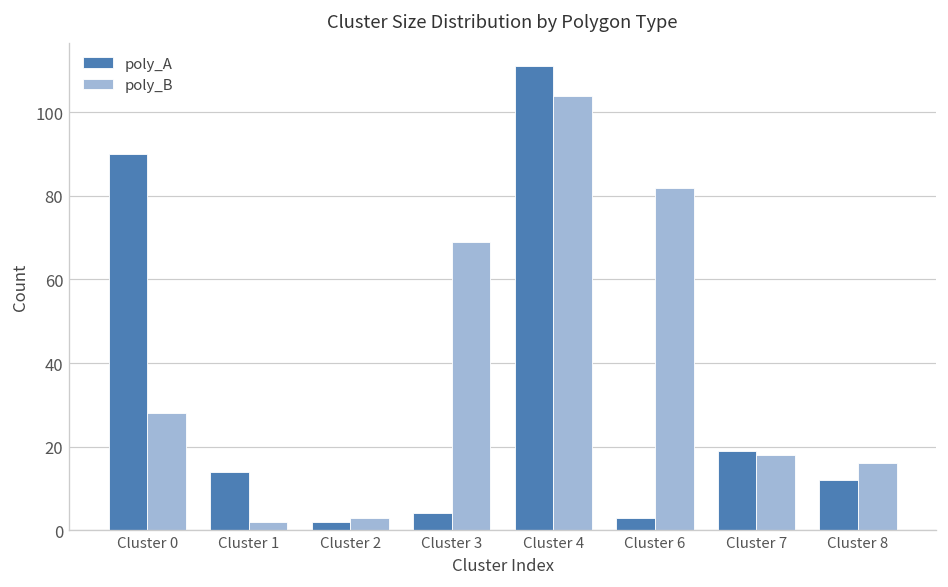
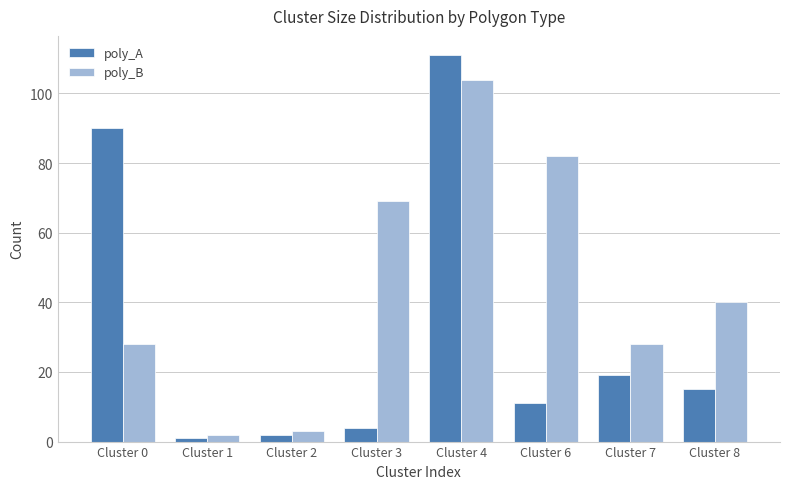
  {
    "poly_A": {
      "Cluster 0": 90,
-     "Cluster 1": 14,
+     "Cluster 1": 1,
      "Cluster 2": 2,
      "Cluster 3": 4,
      "Cluster 4": 111,
-     "Cluster 6": 3,
+     "Cluster 6": 11,
      "Cluster 7": 19,
-     "Cluster 8": 12
+     "Cluster 8": 15
    },
    "poly_B": {
      "Cluster 0": 28,
      "Cluster 1": 2,
      "Cluster 2": 3,
      "Cluster 3": 69,
      "Cluster 4": 104,
      "Cluster 6": 82,
-     "Cluster 7": 18,
-     "Cluster 8": 16
+     "Cluster 7": 28,
+     "Cluster 8": 40
    }
  }
